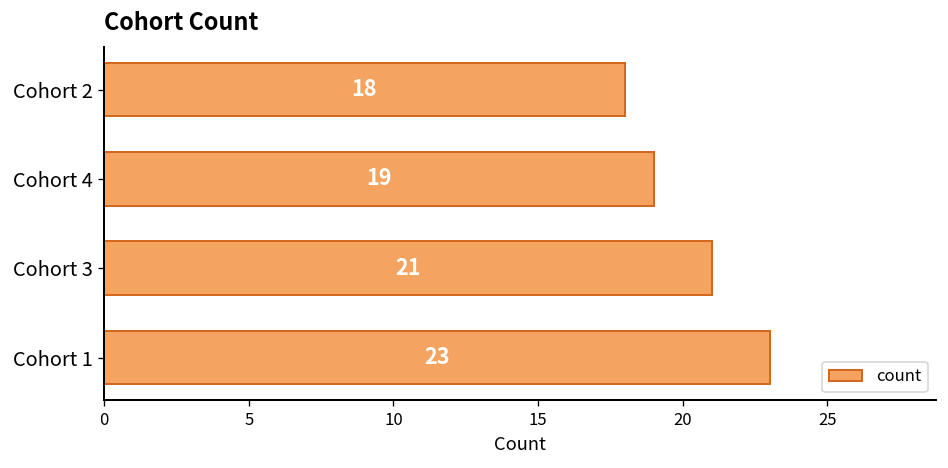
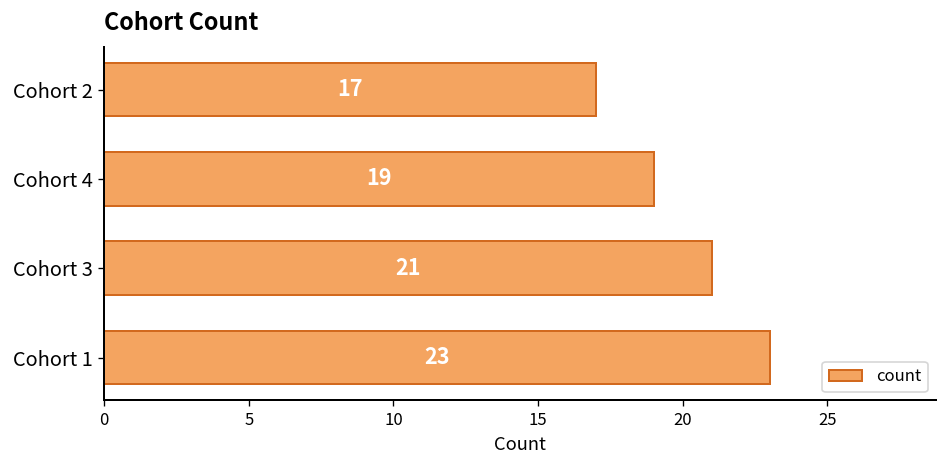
  {
-   "Cohort 2": 18,
+   "Cohort 2": 17,
    "Cohort 4": 19,
    "Cohort 3": 21,
    "Cohort 1": 23
  }
